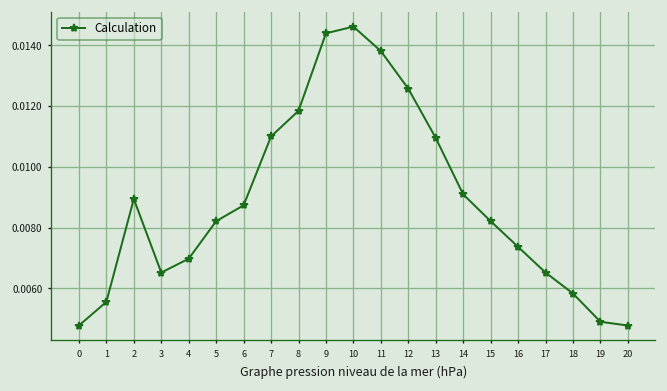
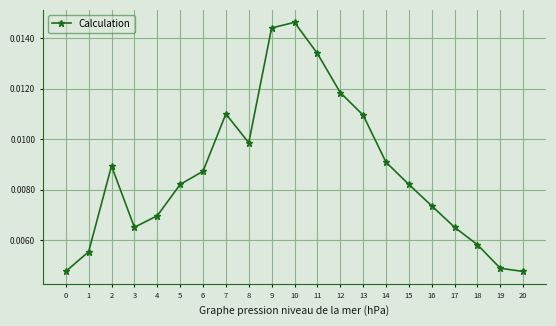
  {
    "0": 0.0048,
    "1": 0.0056,
    "2": 0.0089,
    "3": 0.0065,
    "4": 0.0070,
    "5": 0.0082,
    "6": 0.0087,
    "7": 0.0110,
-   "8": 0.0118,
+   "8": 0.0099,
    "9": 0.0144,
    "10": 0.0146,
-   "11": 0.0138,
-   "12": 0.0126,
+   "11": 0.0134,
+   "12": 0.0118,
    "13": 0.0110,
    "14": 0.0091,
    "15": 0.0082,
    "16": 0.0074,
    "17": 0.0065,
    "18": 0.0058,
    "19": 0.0049,
    "20": 0.0048
  }
